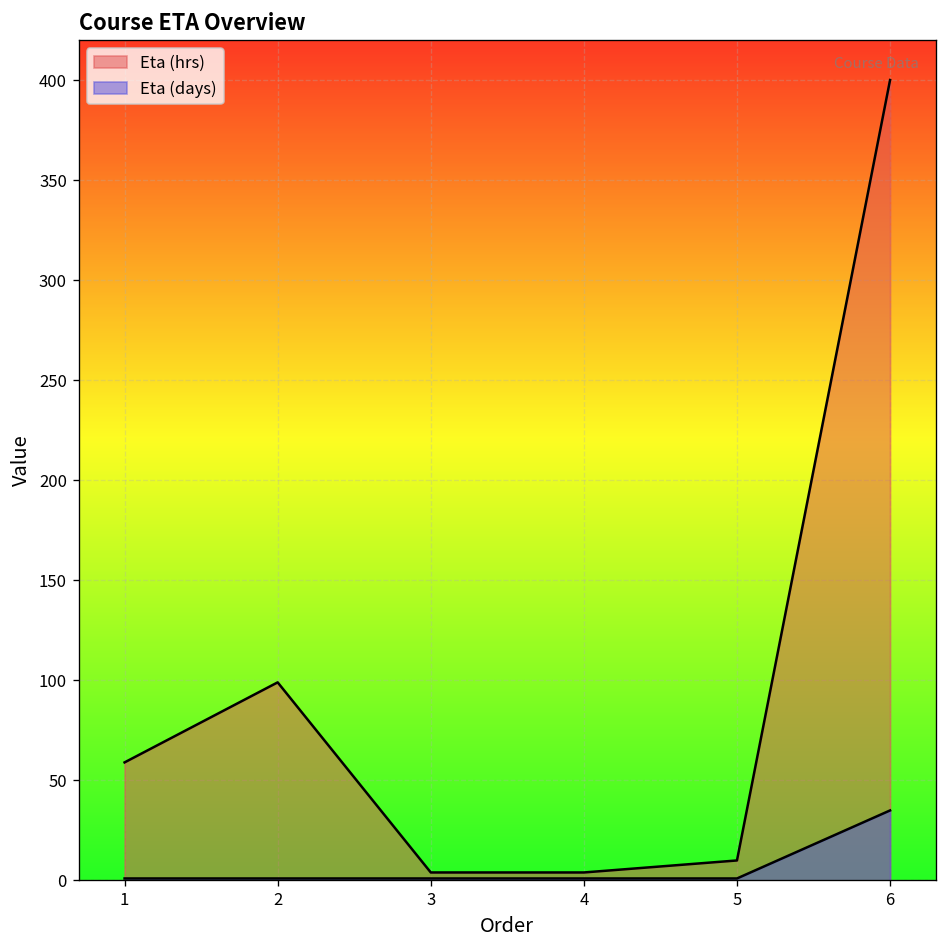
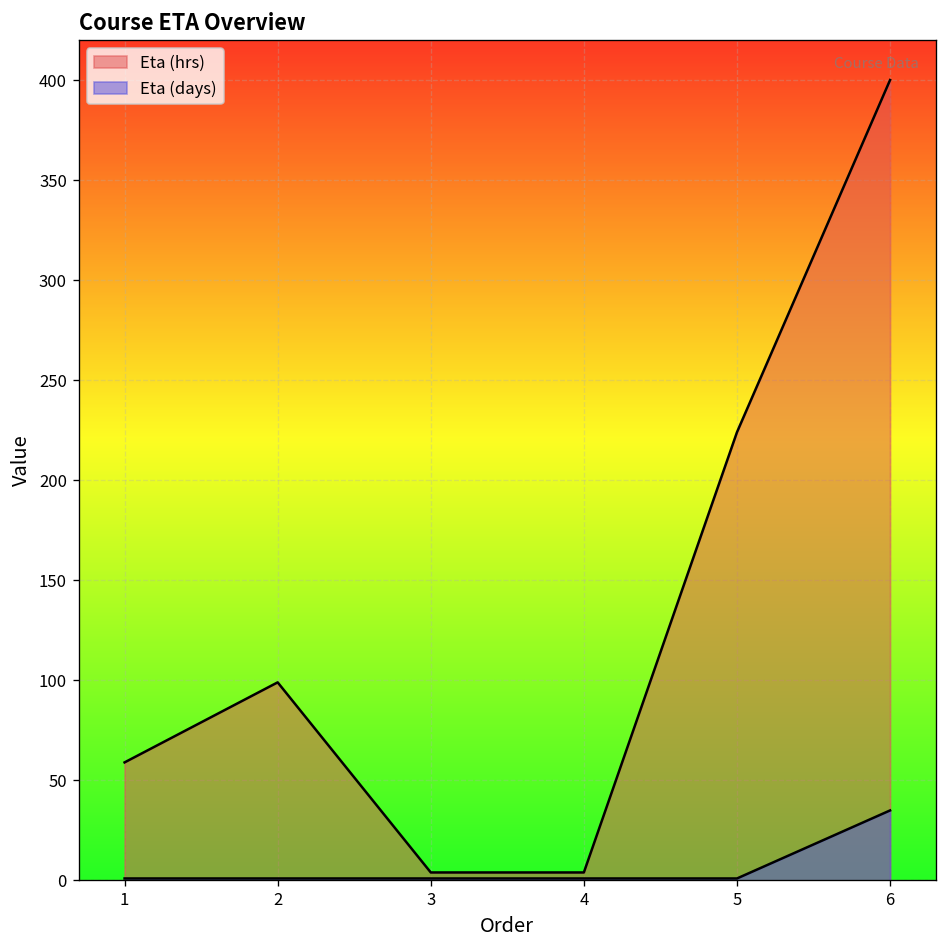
  {
    "Eta (hrs)": {
      "1": 59,
      "2": 99,
      "3": 4,
      "4": 4,
-     "5": 10,
+     "5": 224,
      "6": 400
    },
    "Eta (days)": {
      "1": 1,
      "2": 1,
      "3": 1,
      "4": 1,
      "5": 1,
      "6": 35
    }
  }
